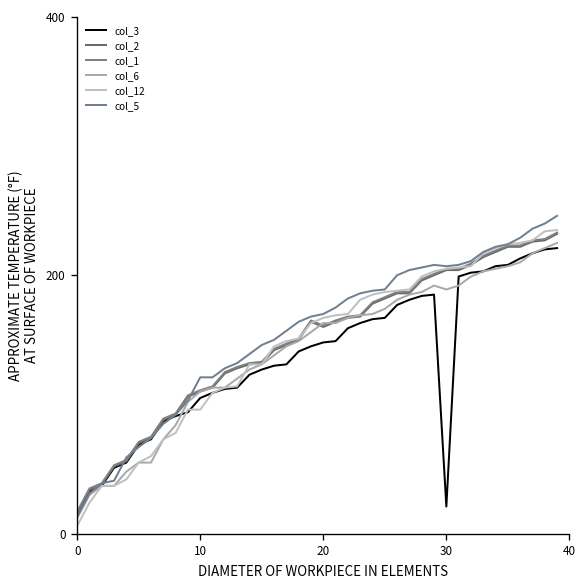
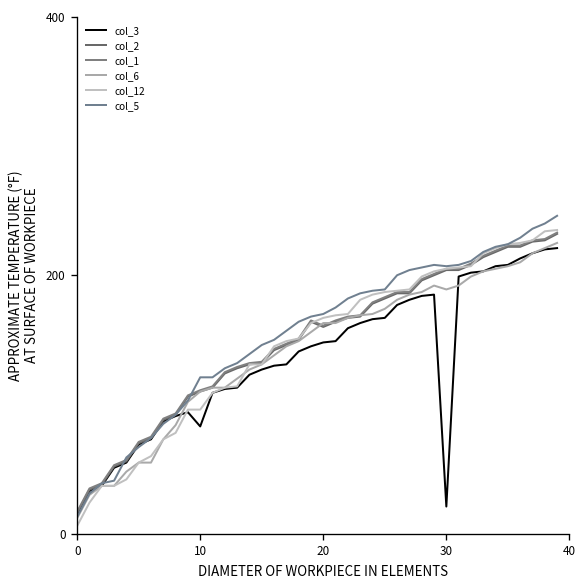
  {
    "col_3": {
-     "10": 105,
+     "10": 83,
      "20": 148,
      "30": 21
    }
  }
